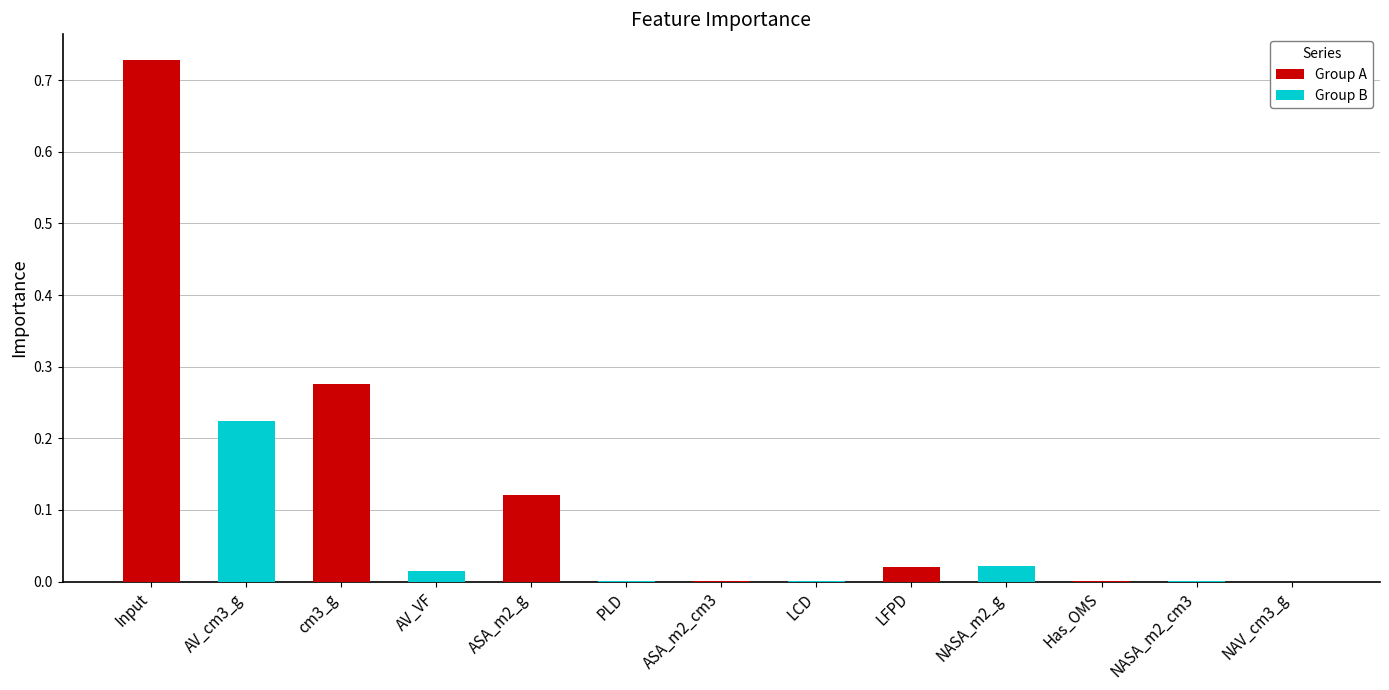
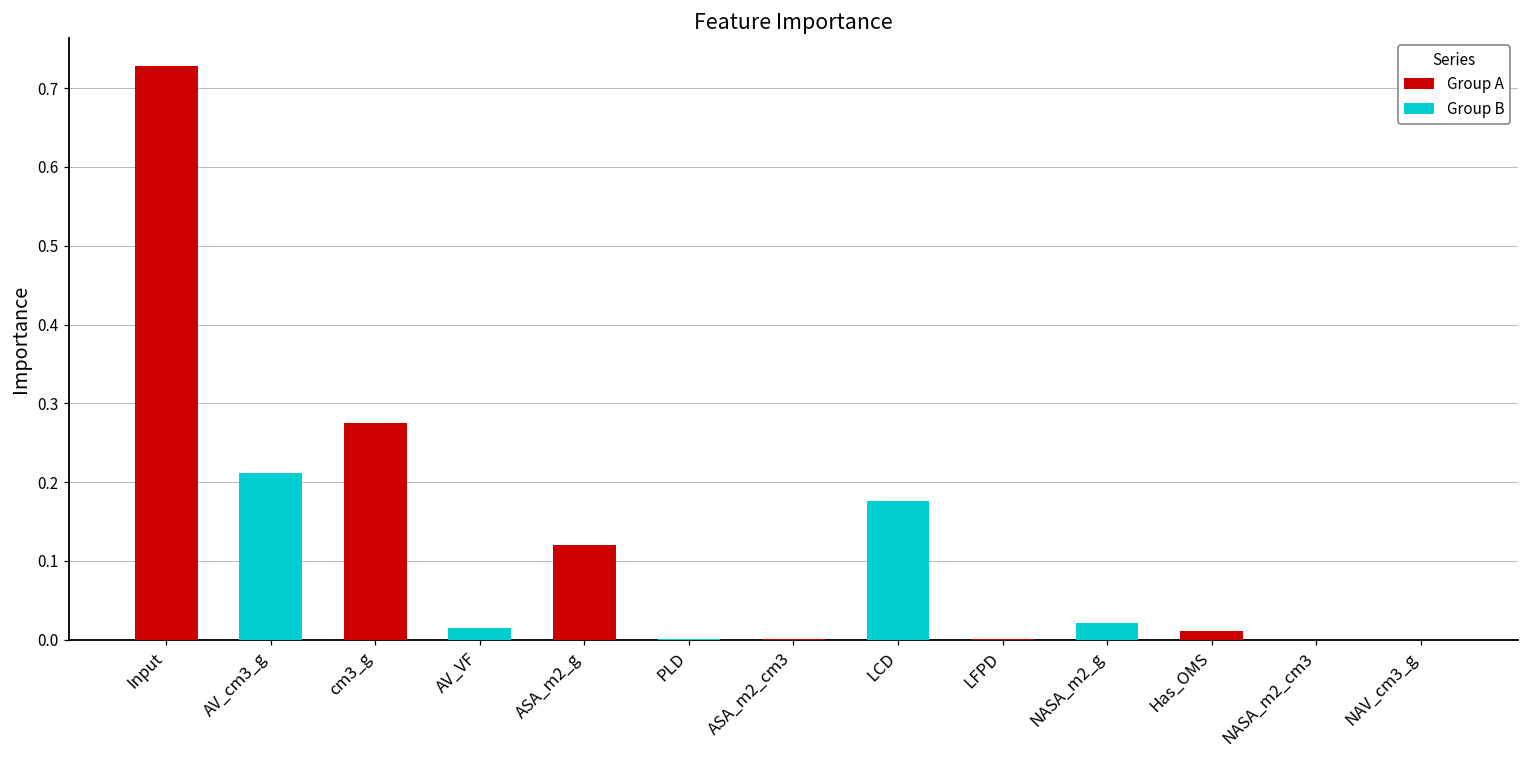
  {
    "Group A": {
      "Input": 0.73,
      "cm3_g": 0.28,
      "ASA_m2_g": 0.12,
-     "LFPD": 0.02,
-     "Has_OMS": 0.00
+     "LFPD": 0.00,
+     "Has_OMS": 0.01
    },
    "Group B": {
-     "AV_cm3_g": 0.22,
+     "AV_cm3_g": 0.21,
      "AV_VF": 0.01,
-     "LCD": 0.00,
+     "LCD": 0.18,
      "NASA_m2_g": 0.02
    }
  }
